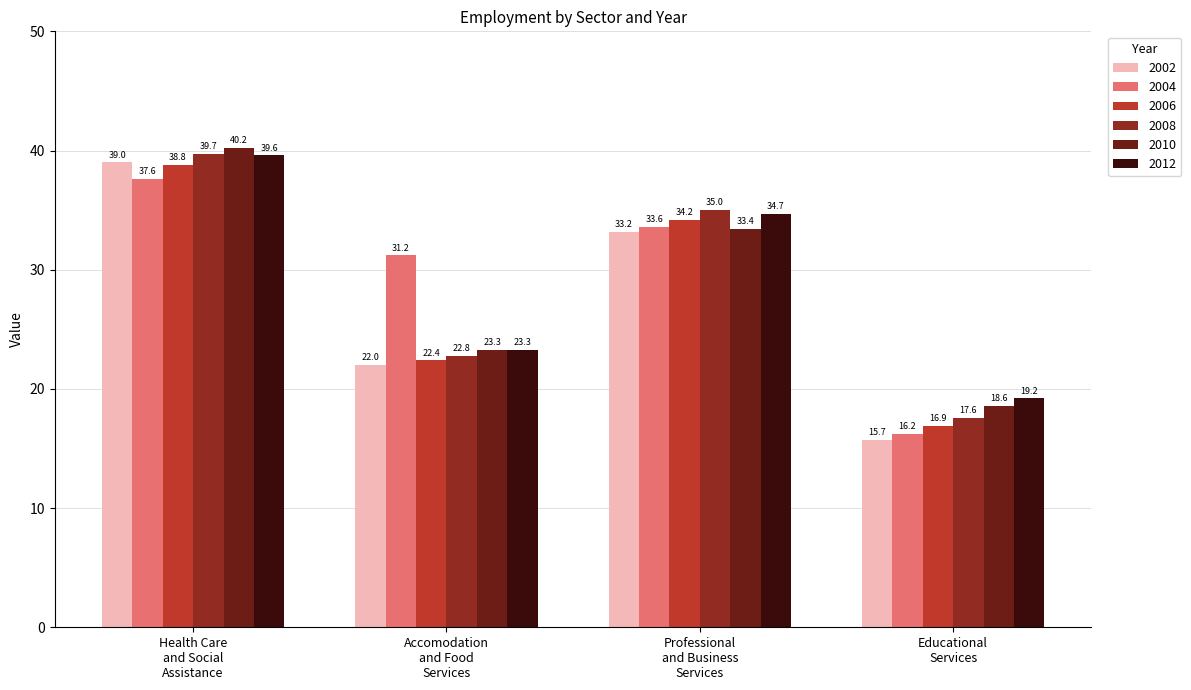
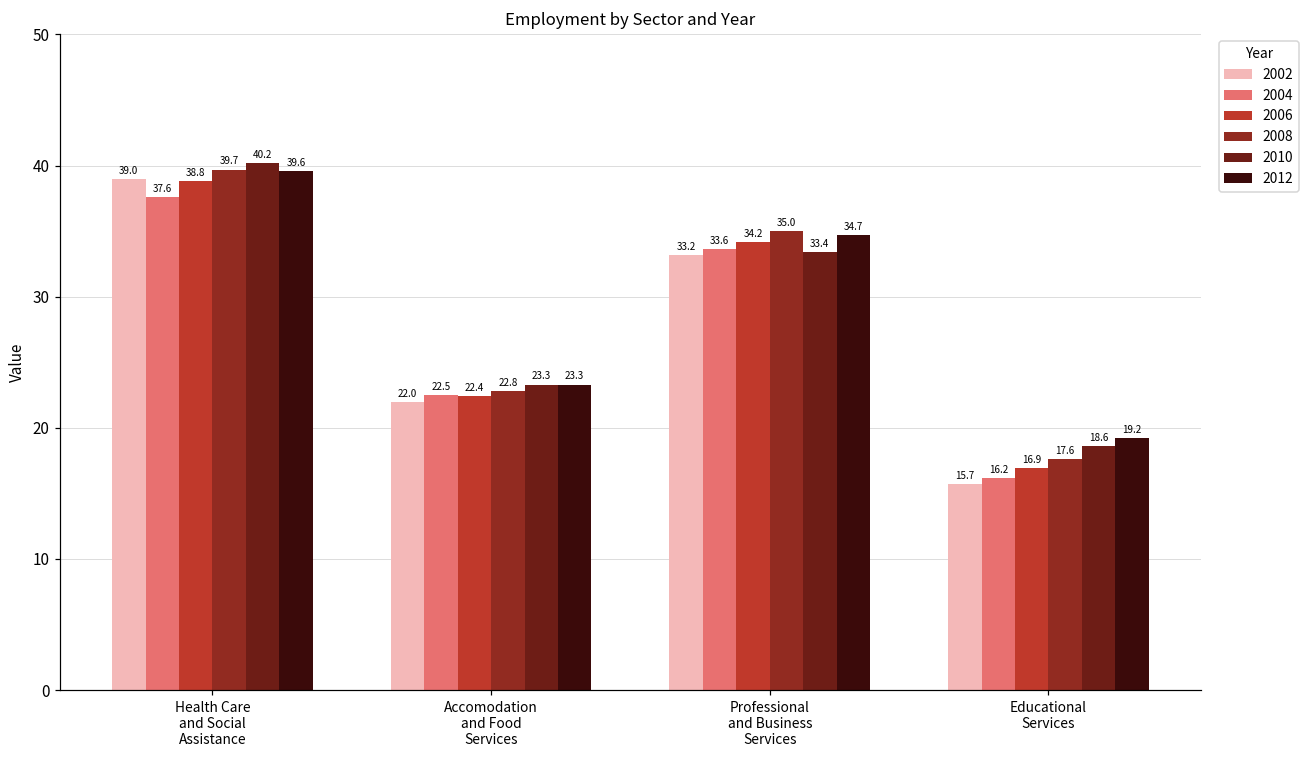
  {
    "2002": {
      "Health Care and Social Assistance": 39.0,
      "Accomodation and Food Services": 22.0,
      "Professional and Business Services": 33.2,
      "Educational Services": 15.7
    },
    "2004": {
      "Health Care and Social Assistance": 37.6,
-     "Accomodation and Food Services": 31.2,
+     "Accomodation and Food Services": 22.5,
      "Professional and Business Services": 33.6,
      "Educational Services": 16.2
    }
  }
